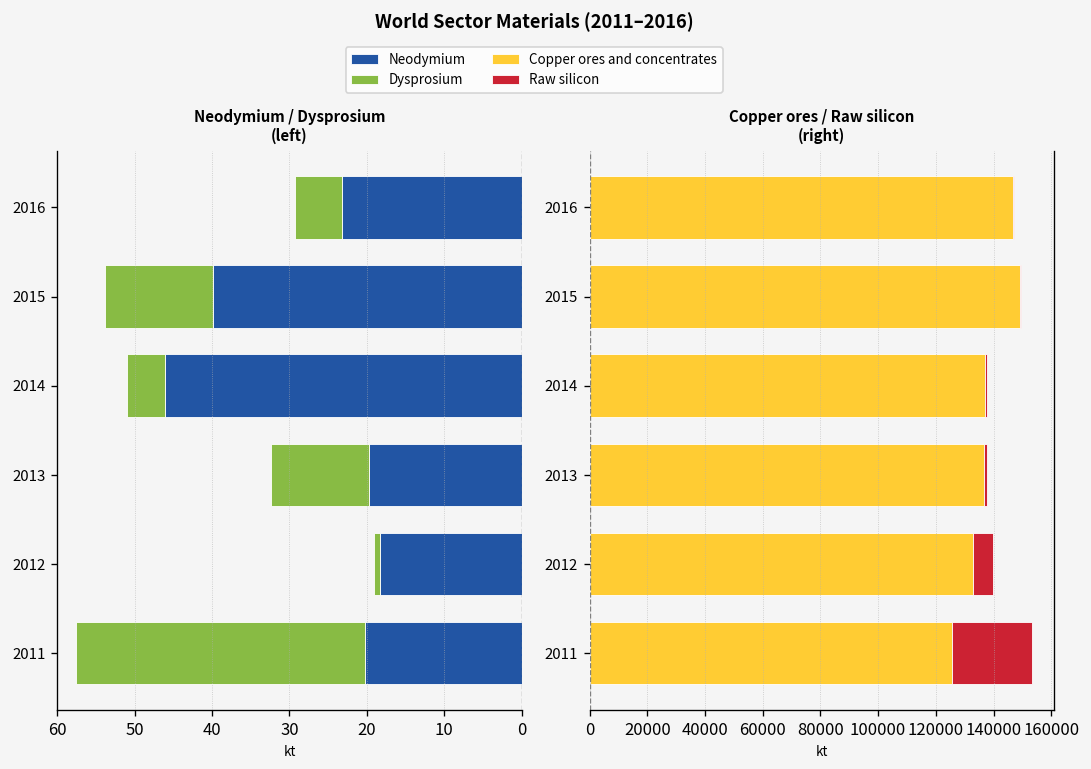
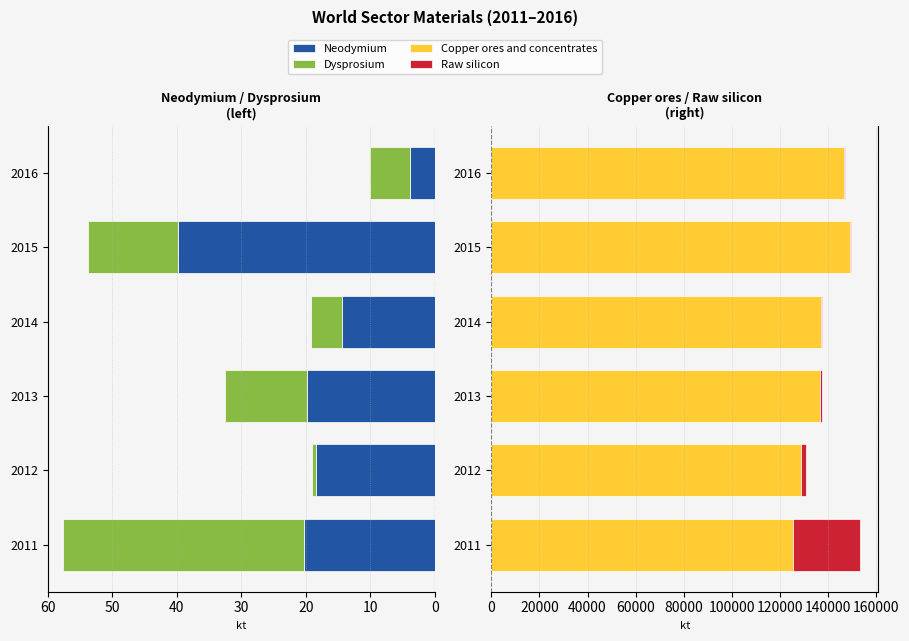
  {
    "Neodymium / Dysprosium (left)": {
      "Neodymium": {
-       "2016": 23,
+       "2016": 4,
        "2015": 40,
-       "2014": 46,
+       "2014": 14,
        "2013": 20,
        "2012": 18,
        "2011": 20
      },
      "Dysprosium": {
        "2016": 6,
        "2015": 14,
        "2014": 5,
        "2013": 13,
        "2012": 1,
        "2011": 37
      }
    },
    "Copper ores / Raw silicon (right)": {
      "Copper ores and concentrates": {
        "2016": 147000,
        "2015": 149000,
        "2014": 137000,
        "2013": 137000,
-       "2012": 133000,
+       "2012": 129000,
        "2011": 126000
      },
      "Raw silicon": {
-       "2012": 7000,
+       "2012": 2000,
        "2011": 28000
      }
    }
  }
